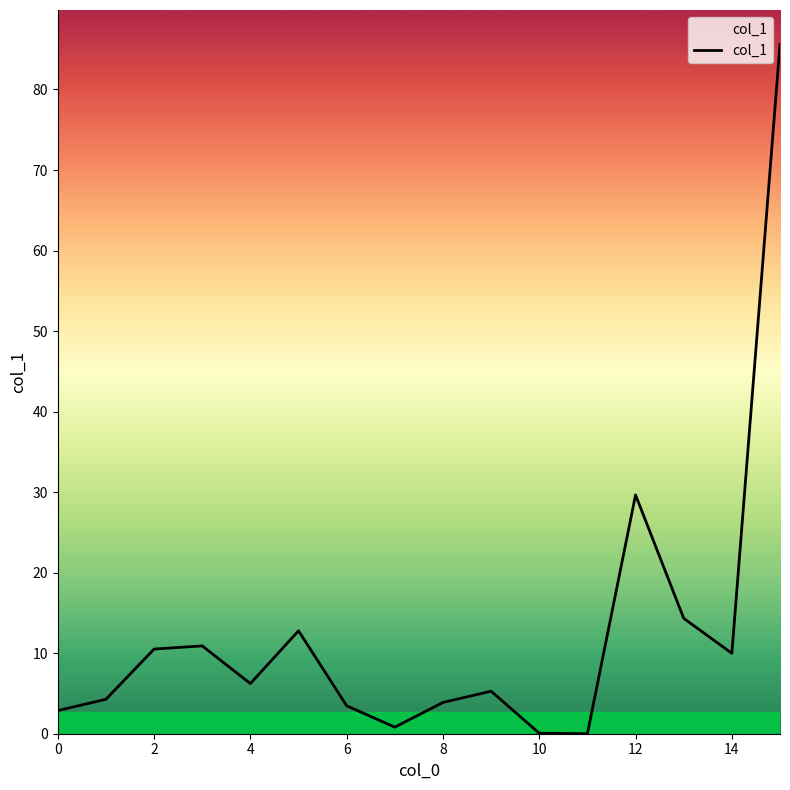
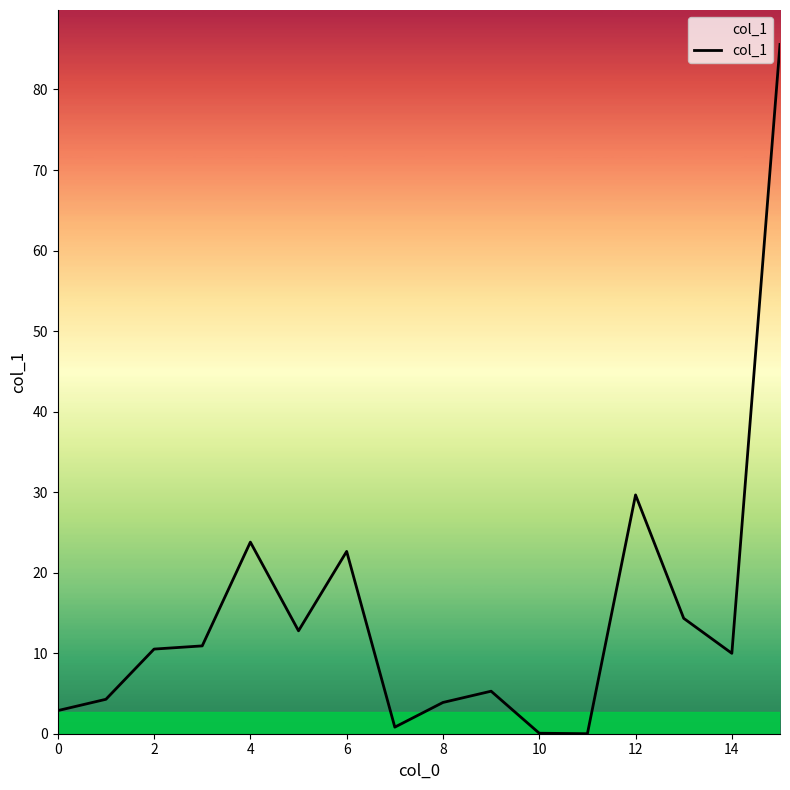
  {
    "0": 3,
    "2": 11,
-   "4": 6,
-   "6": 3,
+   "4": 24,
+   "6": 23,
    "8": 4,
    "12": 30,
    "14": 10
  }
